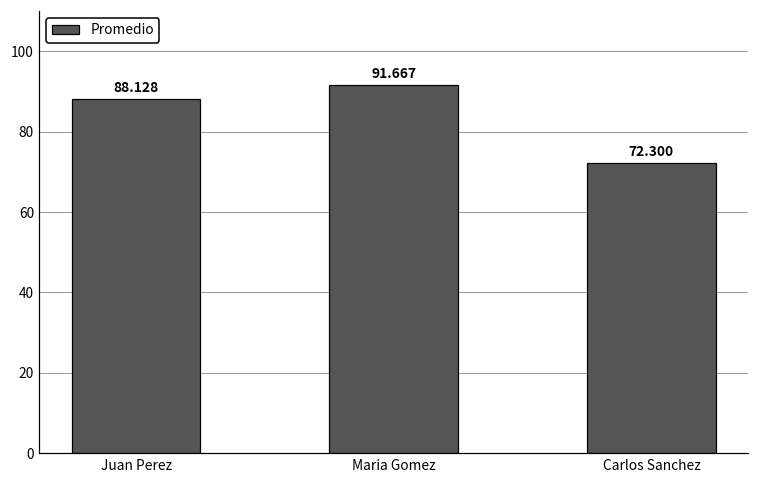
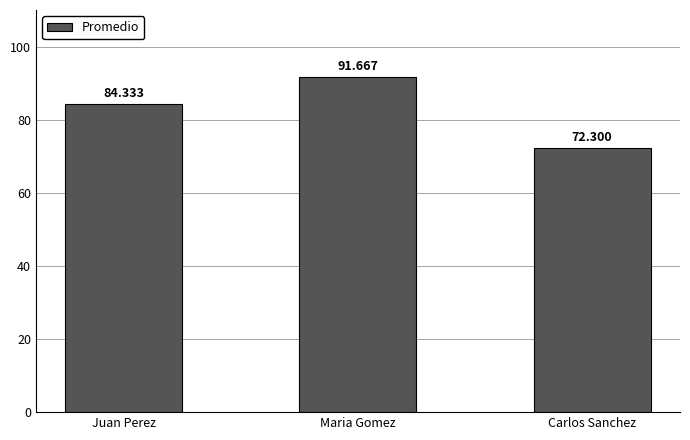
  {
-   "Juan Perez": 88.128,
+   "Juan Perez": 84.333,
    "Maria Gomez": 91.667,
    "Carlos Sanchez": 72.300
  }
